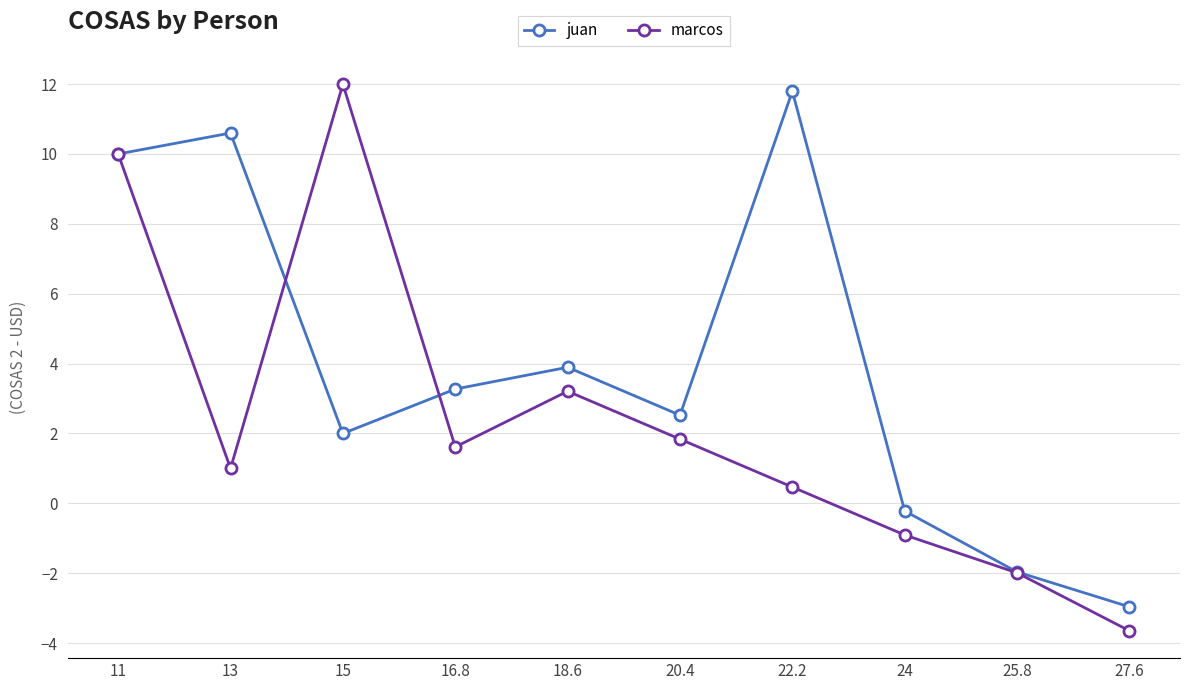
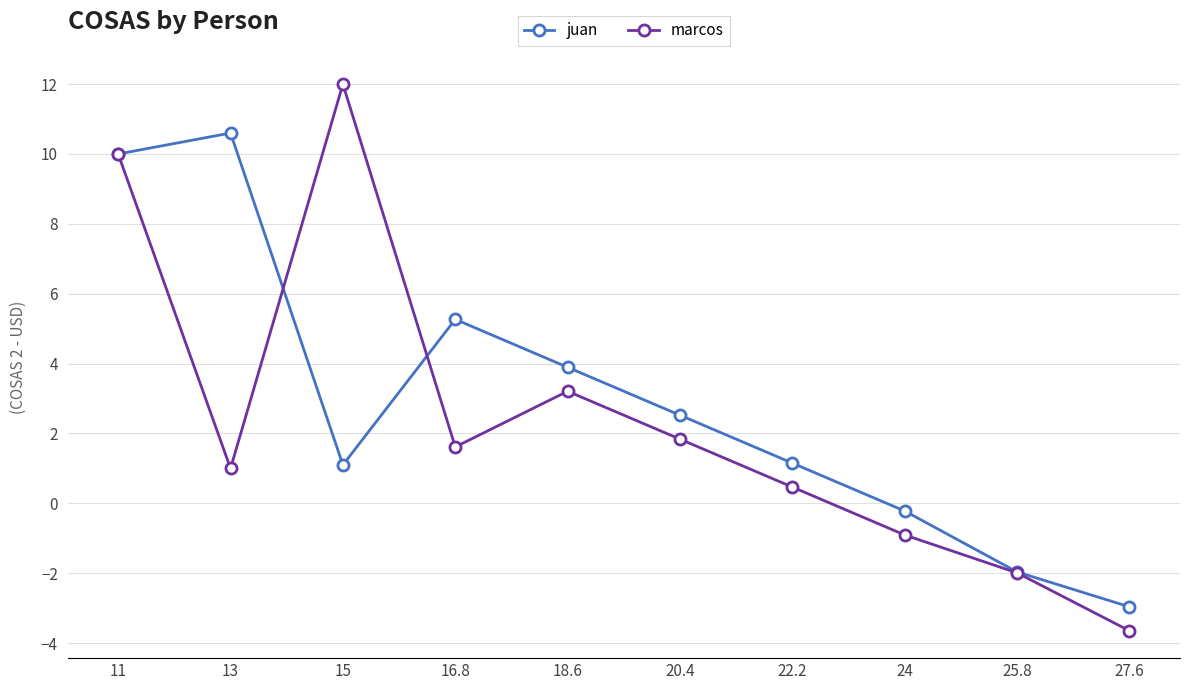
  {
    "juan": {
      "13": 10.6,
-     "15": 2.0,
-     "16.8": 3.3,
+     "15": 1.1,
+     "16.8": 5.3,
      "18.6": 3.9,
      "20.4": 2.5,
-     "22.2": 11.8,
+     "22.2": 1.2,
      "24": -0.2,
      "27.6": -3.0
    },
    "marcos": {
      "13": 1.0,
      "15": 12.0,
      "16.8": 1.6,
      "18.6": 3.2,
      "20.4": 1.8,
      "22.2": 0.5,
      "24": -0.9,
      "27.6": -3.6
    }
  }
